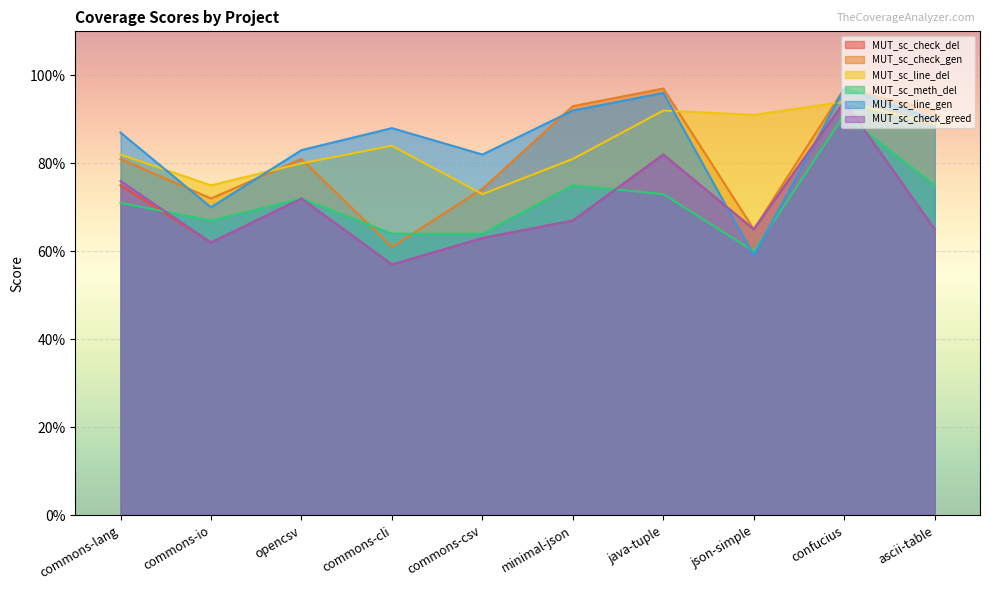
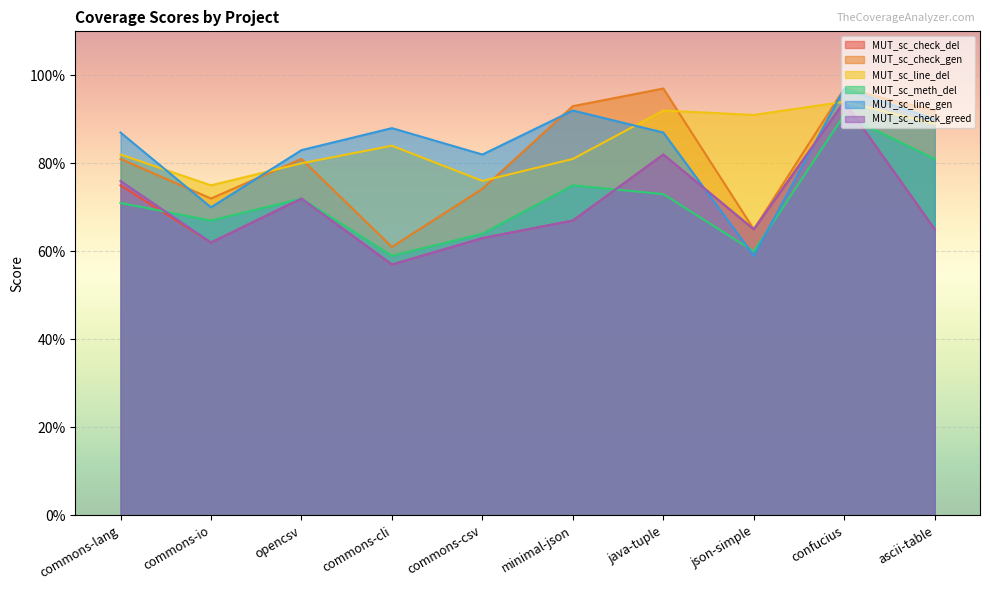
  {
    "MUT_sc_line_del": {
      "commons-lang": "82%",
      "commons-io": "75%",
      "opencsv": "80%",
      "commons-cli": "84%",
-     "commons-csv": "73%",
+     "commons-csv": "76%",
      "minimal-json": "81%",
      "java-tuple": "92%",
      "json-simple": "91%"
    },
    "MUT_sc_meth_del": {
      "commons-lang": "71%",
      "commons-io": "67%",
-     "commons-cli": "64%",
+     "commons-cli": "59%",
      "commons-csv": "64%",
      "minimal-json": "75%",
      "java-tuple": "73%",
      "json-simple": "60%",
-     "ascii-table": "75%"
+     "ascii-table": "81%"
    },
    "MUT_sc_line_gen": {
      "commons-lang": "87%",
      "commons-io": "70%",
      "opencsv": "83%",
      "commons-cli": "88%",
      "commons-csv": "82%",
      "minimal-json": "92%",
-     "java-tuple": "96%",
+     "java-tuple": "87%",
      "json-simple": "59%"
    },
    "MUT_sc_check_greed": {
      "commons-lang": "76%"
    }
  }
